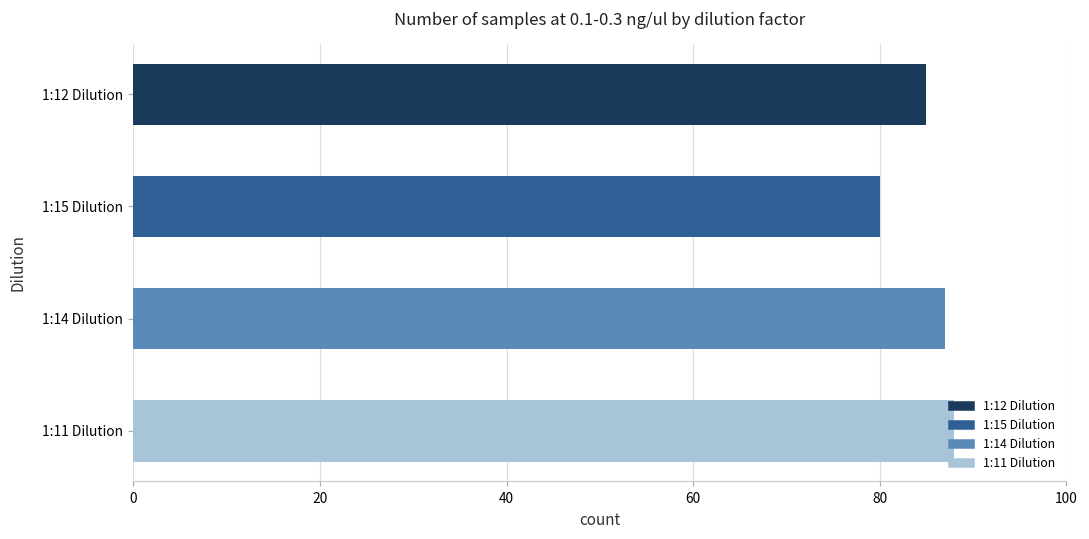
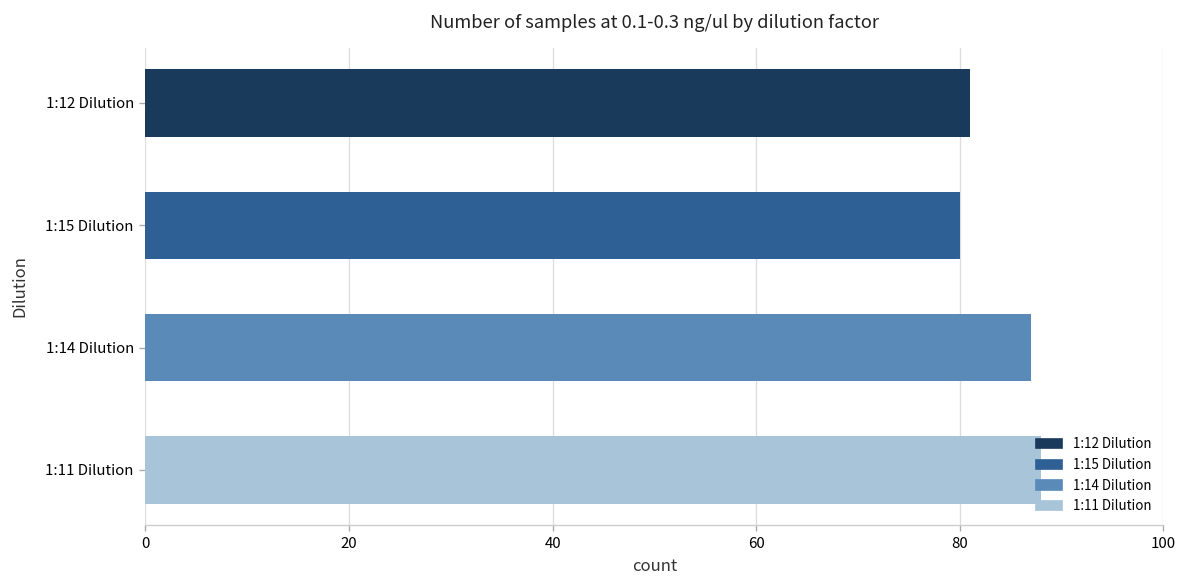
  {
-   "1:12 Dilution": 85,
+   "1:12 Dilution": 81,
    "1:15 Dilution": 80,
    "1:14 Dilution": 87,
    "1:11 Dilution": 88
  }
